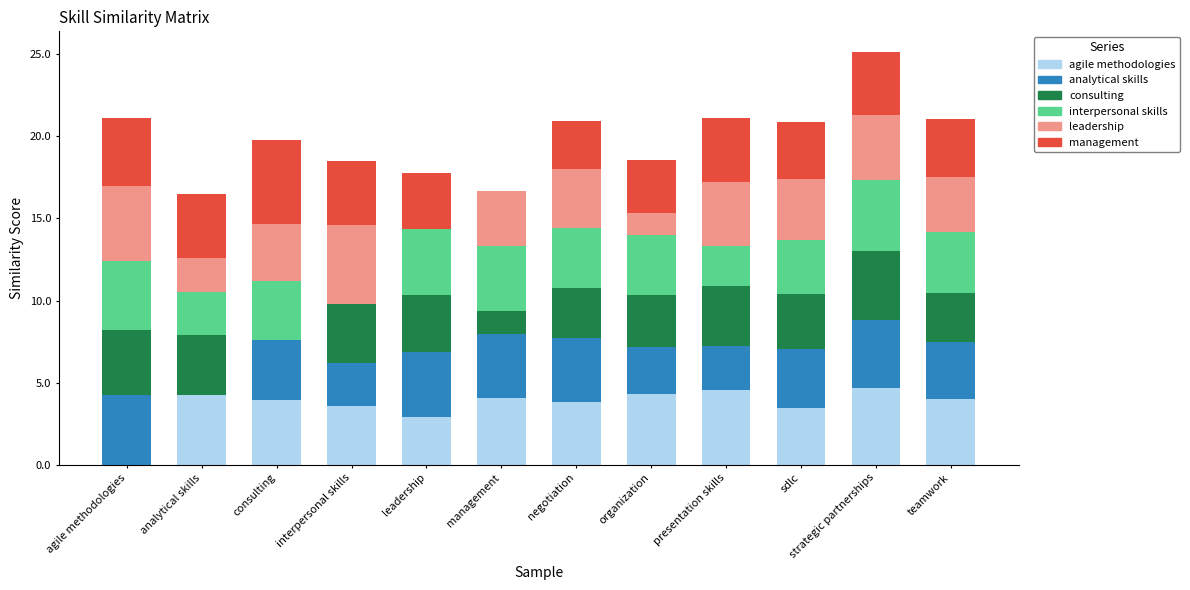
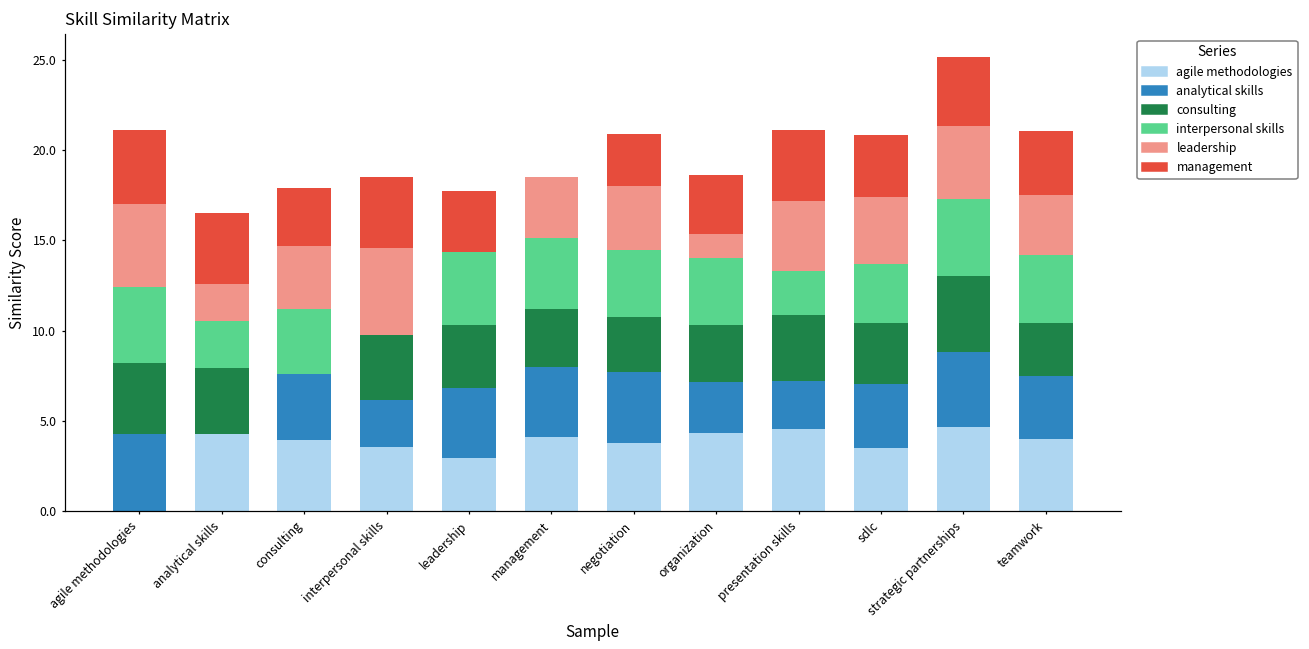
  {
    "agile methodologies": {
      "agile methodologies": 0.0,
      "analytical skills": 4.3,
      "consulting": 4.0,
      "interpersonal skills": 3.6,
      "leadership": 2.9,
      "management": 4.1,
      "negotiation": 3.8,
      "organization": 4.3,
      "presentation skills": 4.5,
      "sdlc": 3.5,
      "strategic partnerships": 4.7,
      "teamwork": 4.0
    },
    "analytical skills": {
      "agile methodologies": 4.3,
      "analytical skills": 0.0,
      "consulting": 3.6,
      "interpersonal skills": 2.6,
      "leadership": 3.9,
      "management": 3.9,
      "negotiation": 3.9,
      "organization": 2.8,
      "presentation skills": 2.7,
      "sdlc": 3.6,
      "strategic partnerships": 4.1,
      "teamwork": 3.5
    },
    "consulting": {
      "agile methodologies": 4.0,
      "analytical skills": 3.6,
      "consulting": 0.0,
      "interpersonal skills": 3.6,
      "leadership": 3.5,
-     "management": 1.4,
+     "management": 3.2,
      "negotiation": 3.0,
      "organization": 3.2,
      "presentation skills": 3.6,
      "sdlc": 3.3,
      "strategic partnerships": 4.2,
      "teamwork": 2.9
    },
    "interpersonal skills": {
      "agile methodologies": 4.2,
      "analytical skills": 2.6,
      "consulting": 3.6,
      "interpersonal skills": 0.0,
      "leadership": 4.0,
      "management": 3.9,
      "negotiation": 3.7,
      "organization": 3.7,
      "presentation skills": 2.4,
      "sdlc": 3.3,
      "strategic partnerships": 4.3,
      "teamwork": 3.7
    },
    "leadership": {
      "agile methodologies": 4.6,
      "analytical skills": 2.1,
      "consulting": 3.5,
      "interpersonal skills": 4.8,
      "leadership": 0.0,
      "management": 3.4,
      "negotiation": 3.5,
      "organization": 1.3,
      "presentation skills": 3.9,
      "sdlc": 3.7,
      "strategic partnerships": 4.0,
      "teamwork": 3.3
    },
    "management": {
      "agile methodologies": 4.1,
      "analytical skills": 3.9,
-     "consulting": 5.1,
+     "consulting": 3.2,
      "interpersonal skills": 3.9,
      "leadership": 3.4,
      "management": 0.0,
      "negotiation": 2.9,
      "organization": 3.3,
      "presentation skills": 3.9,
      "sdlc": 3.4,
      "strategic partnerships": 3.8,
      "teamwork": 3.5
    }
  }
